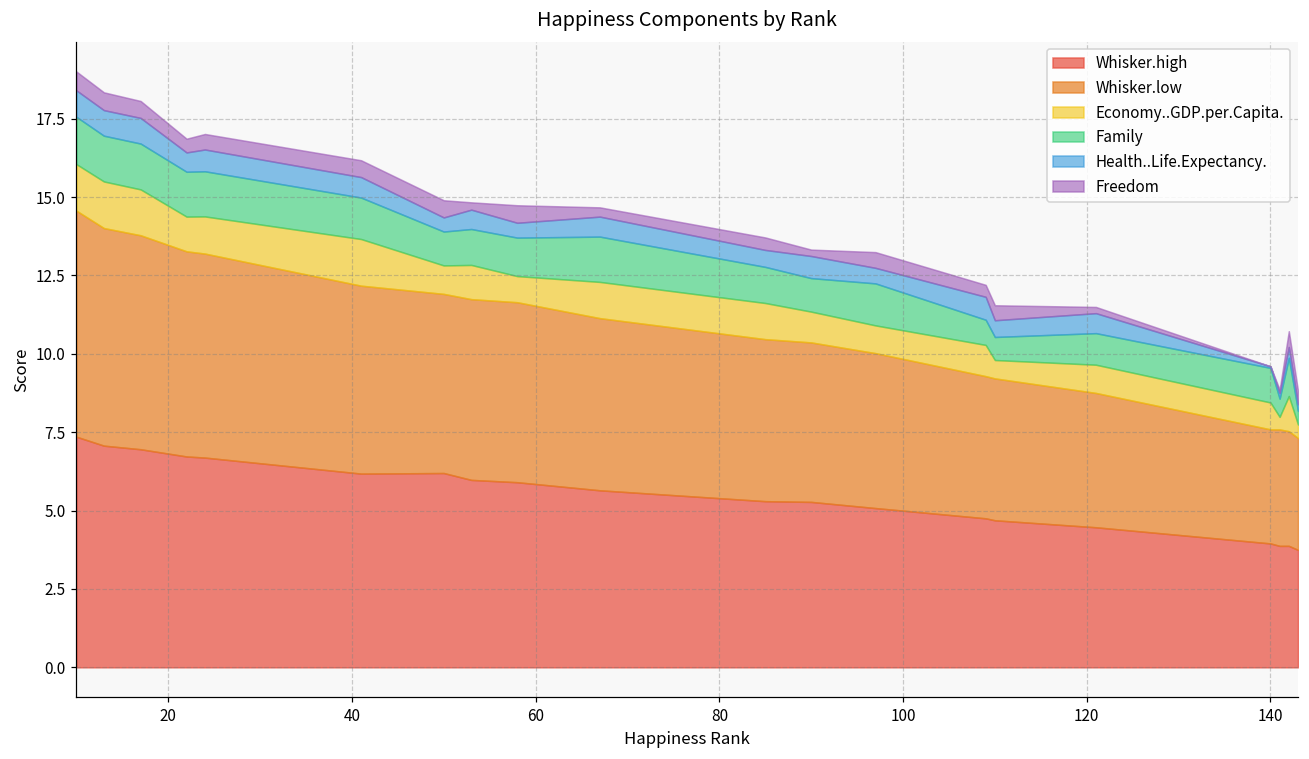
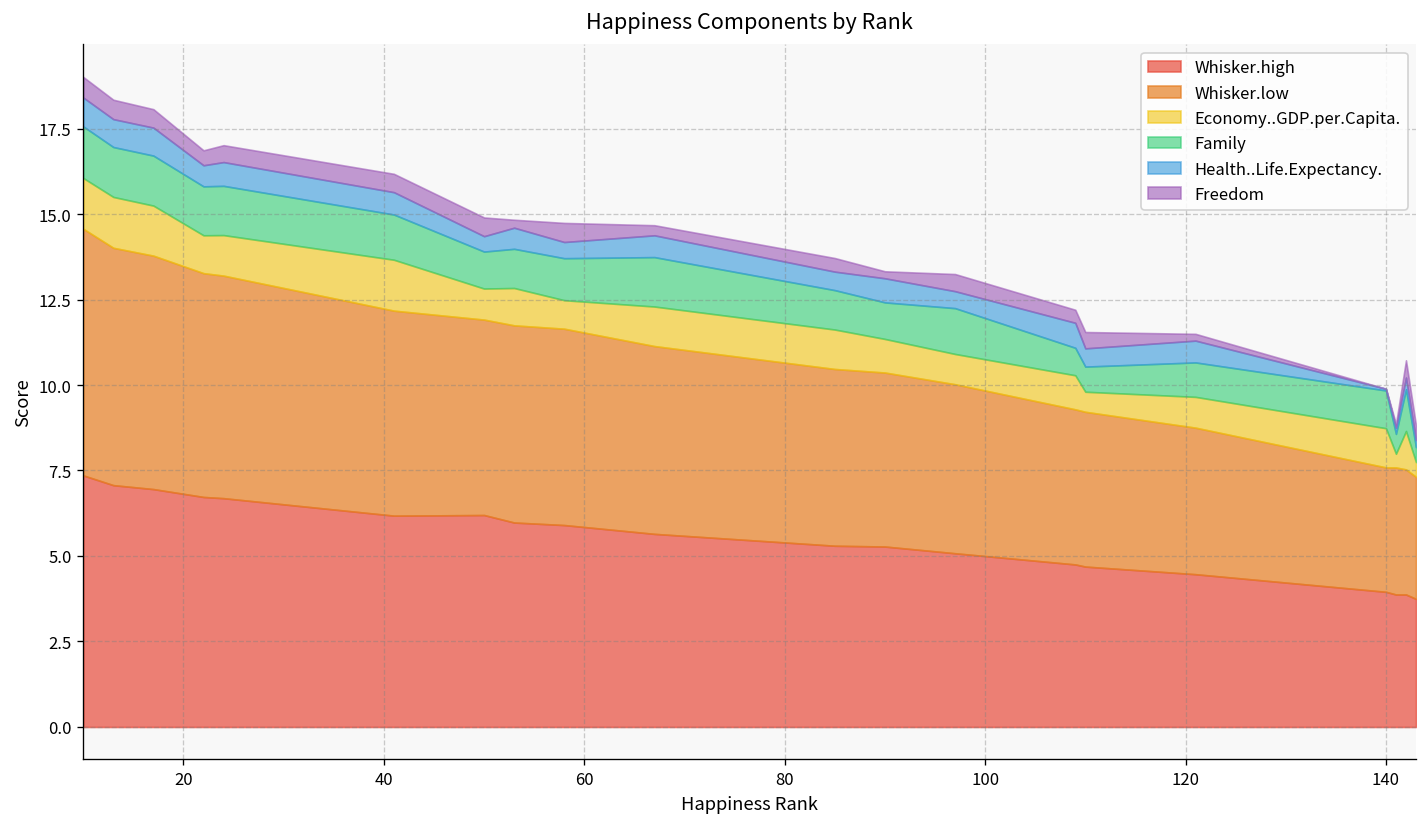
  {
    "Economy..GDP.per.Capita.": {
-     "140": 0.9
+     "140": 1.1
    }
  }
